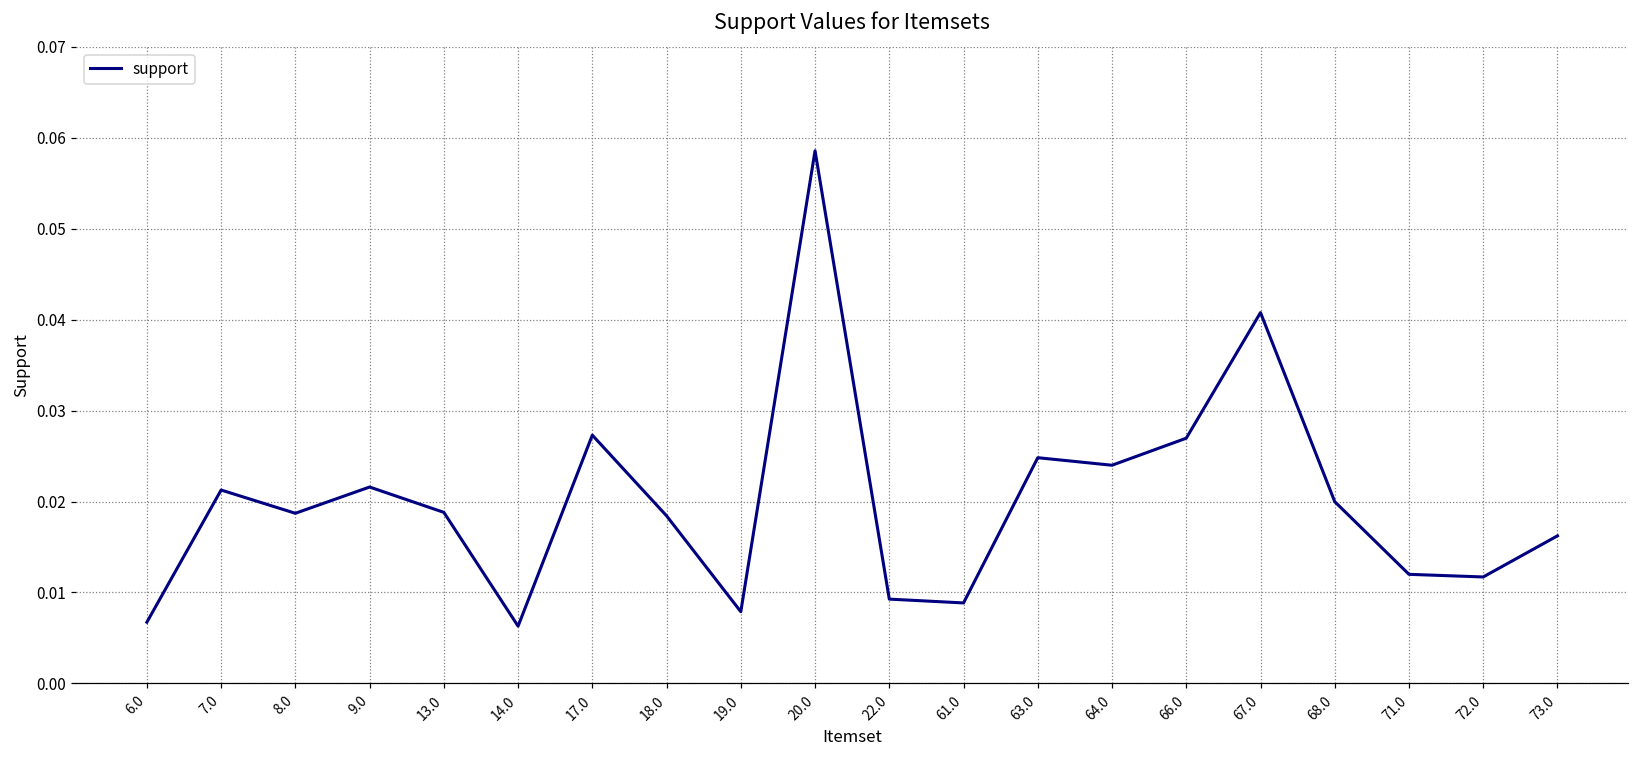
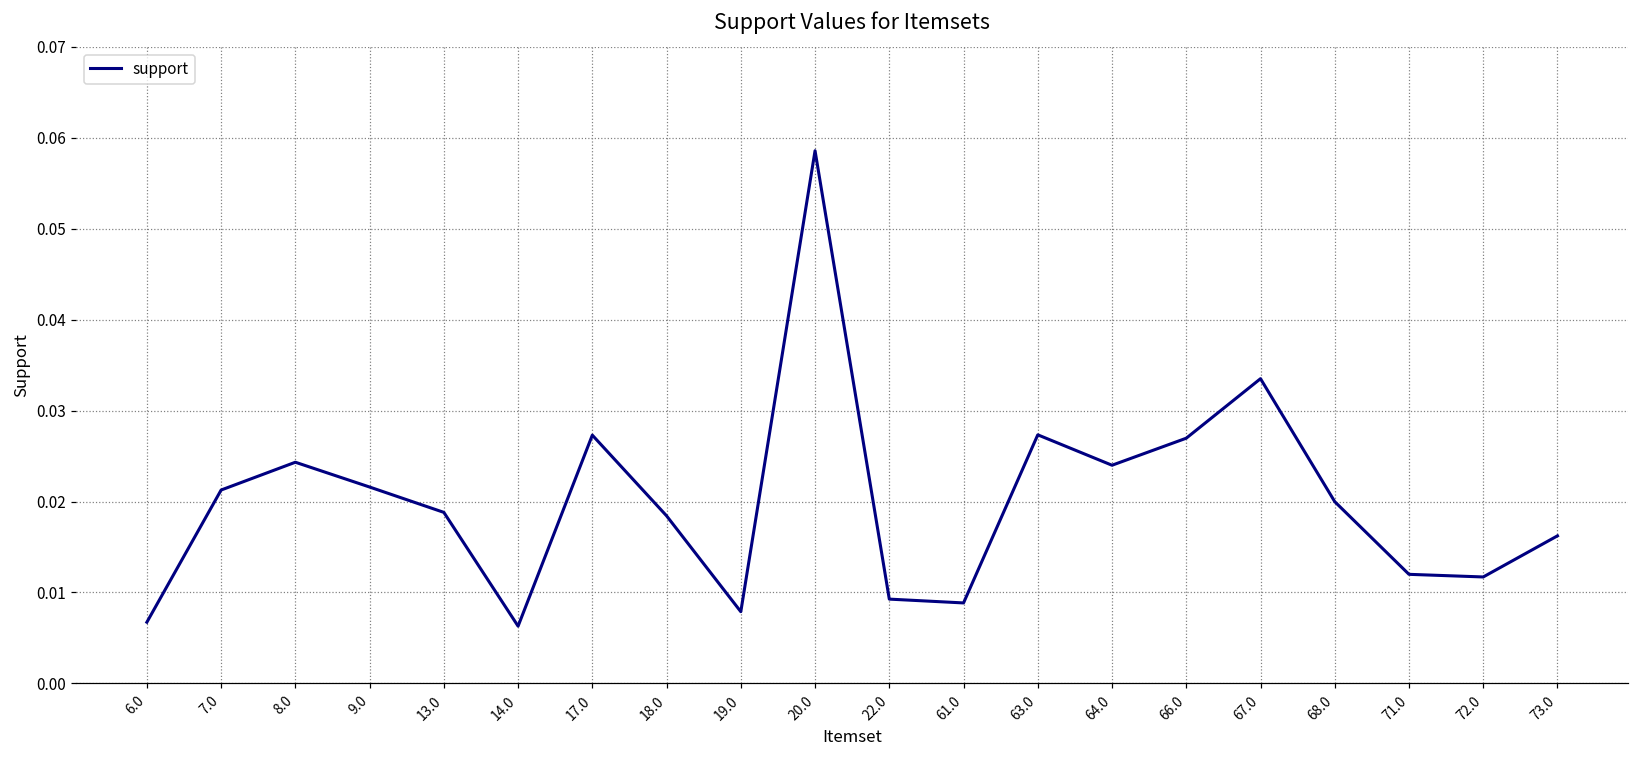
  {
    "6.0": 0.007,
    "7.0": 0.021,
-   "8.0": 0.019,
+   "8.0": 0.024,
    "9.0": 0.022,
    "13.0": 0.019,
    "14.0": 0.006,
    "17.0": 0.027,
    "18.0": 0.018,
    "19.0": 0.008,
    "20.0": 0.059,
    "22.0": 0.009,
    "61.0": 0.009,
-   "63.0": 0.025,
+   "63.0": 0.027,
    "64.0": 0.024,
    "66.0": 0.027,
-   "67.0": 0.041,
+   "67.0": 0.034,
    "68.0": 0.020,
    "71.0": 0.012,
    "72.0": 0.012,
    "73.0": 0.016
  }
